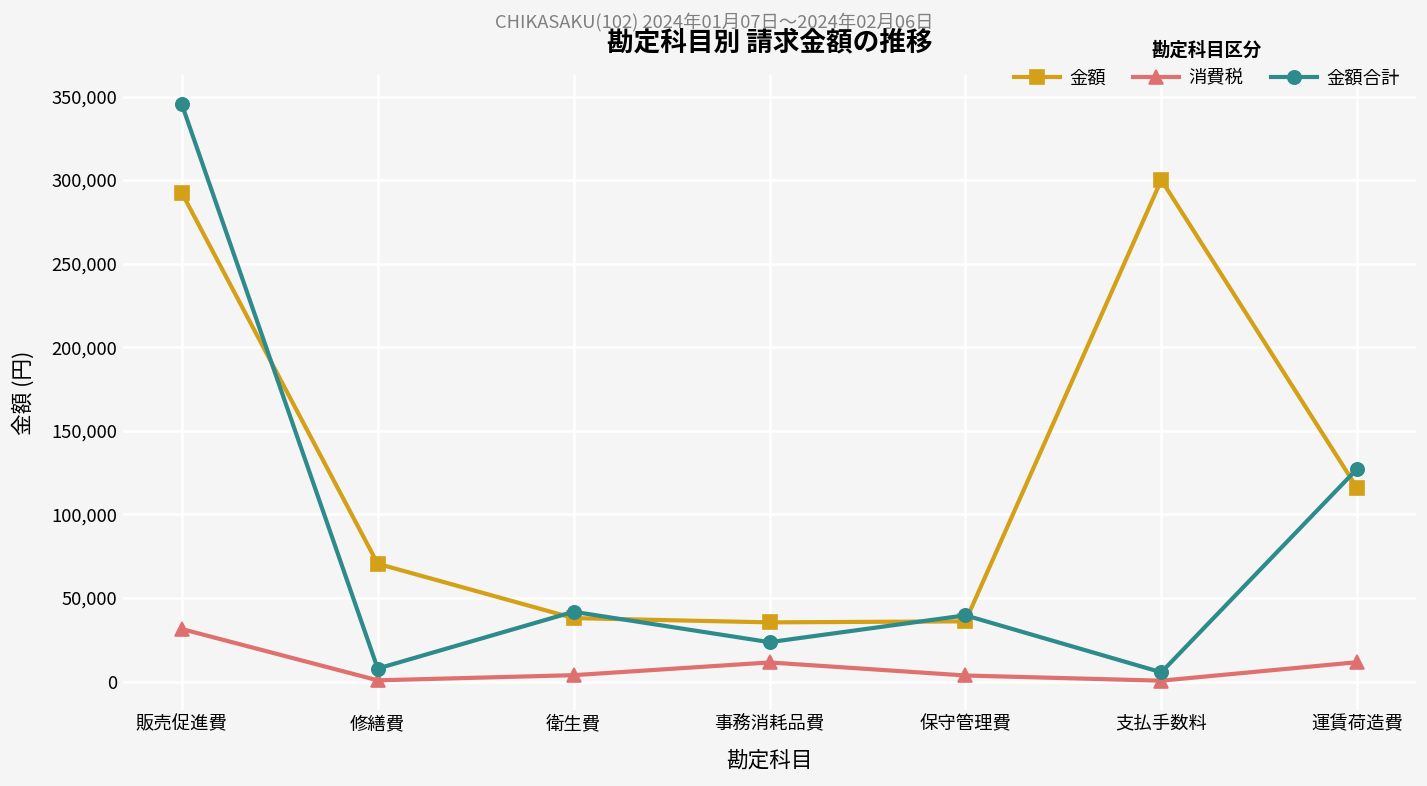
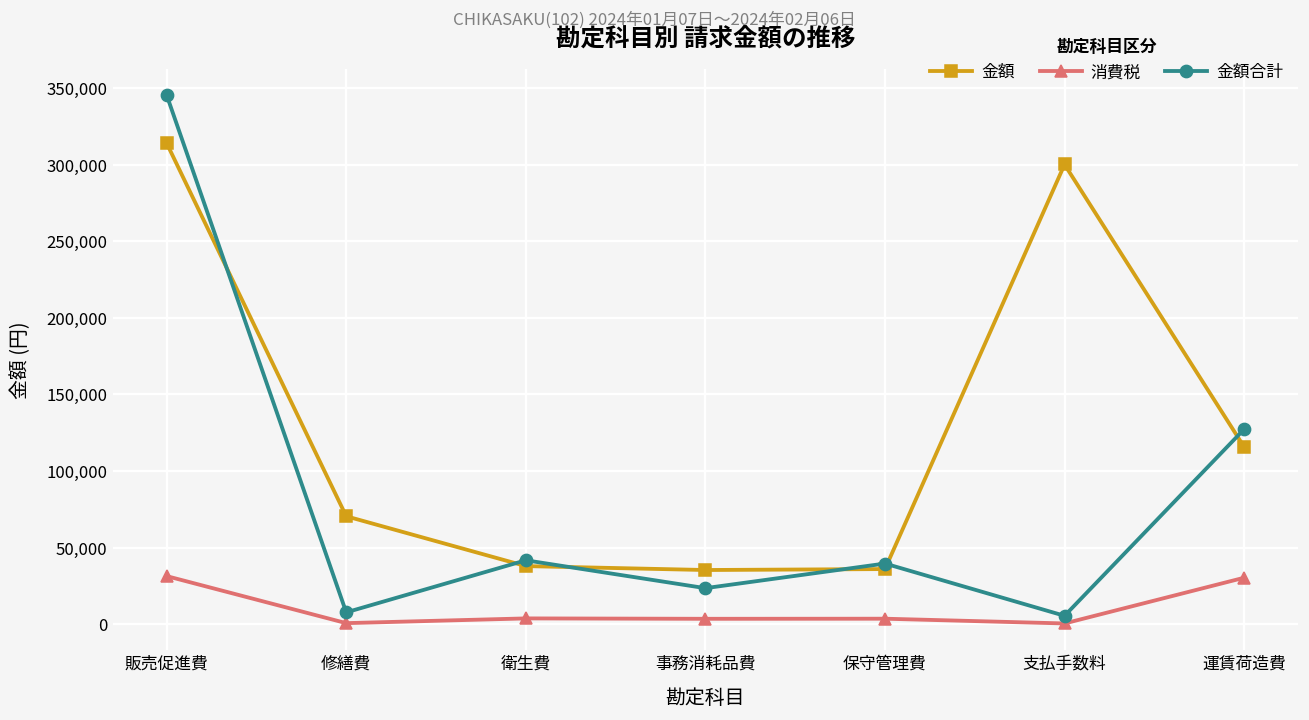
  {
    "金額": {
-     "販売促進費": "292,000",
+     "販売促進費": "314,000",
      "修繕費": "70,000",
      "衛生費": "38,000",
      "事務消耗品費": "35,000",
      "保守管理費": "36,000",
      "支払手数料": "300,000",
      "運賃荷造費": "116,000"
    },
    "消費税": {
      "販売促進費": "31,000",
      "修繕費": "1,000",
      "衛生費": "4,000",
-     "事務消耗品費": "11,000",
+     "事務消耗品費": "4,000",
      "保守管理費": "4,000",
      "支払手数料": "1,000",
-     "運賃荷造費": "12,000"
+     "運賃荷造費": "30,000"
    },
    "金額合計": {
      "販売促進費": "345,000",
      "修繕費": "8,000",
      "衛生費": "42,000",
      "事務消耗品費": "24,000",
      "保守管理費": "40,000",
      "支払手数料": "6,000",
      "運賃荷造費": "127,000"
    }
  }
